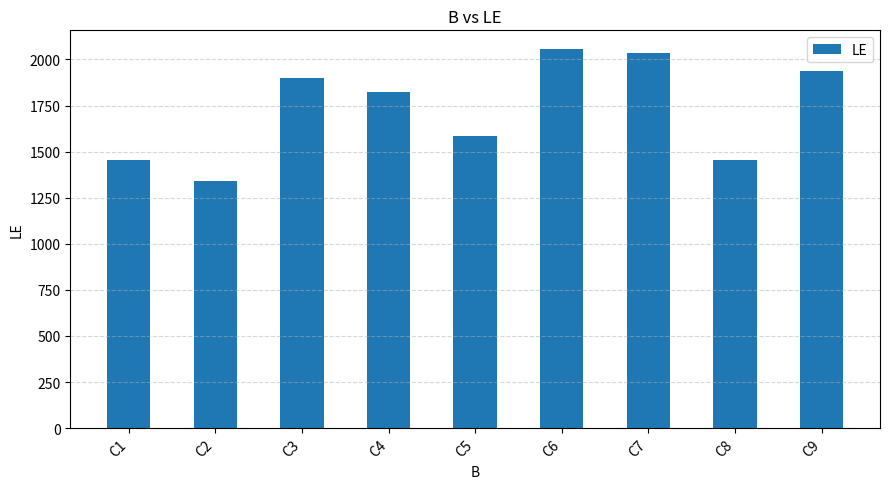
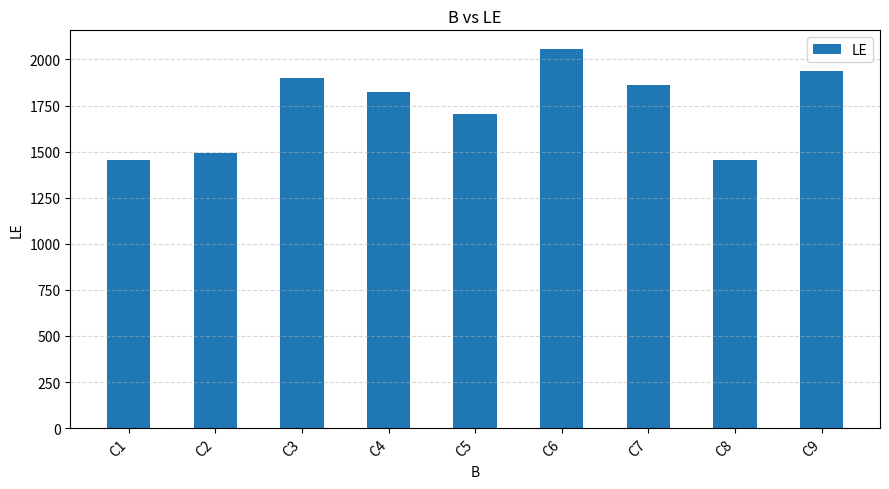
  {
    "C1": 1460,
-   "C2": 1340,
+   "C2": 1500,
    "C3": 1900,
    "C4": 1820,
-   "C5": 1580,
+   "C5": 1700,
    "C6": 2060,
-   "C7": 2040,
+   "C7": 1860,
    "C8": 1460,
    "C9": 1940
  }
